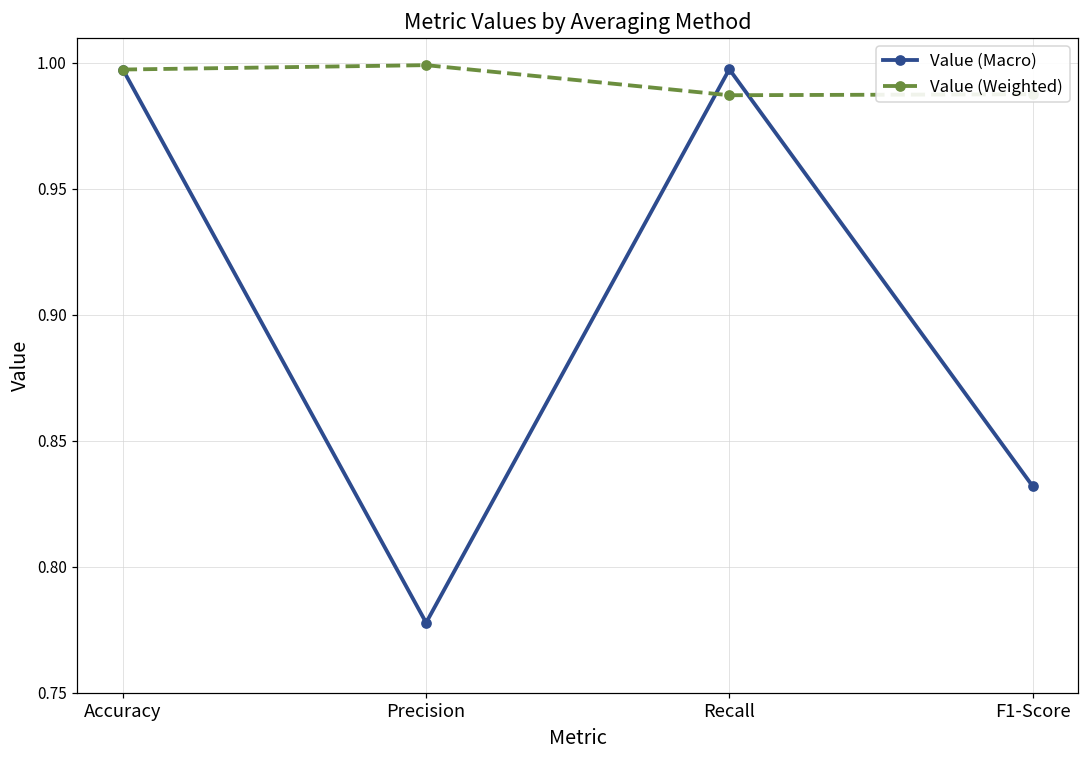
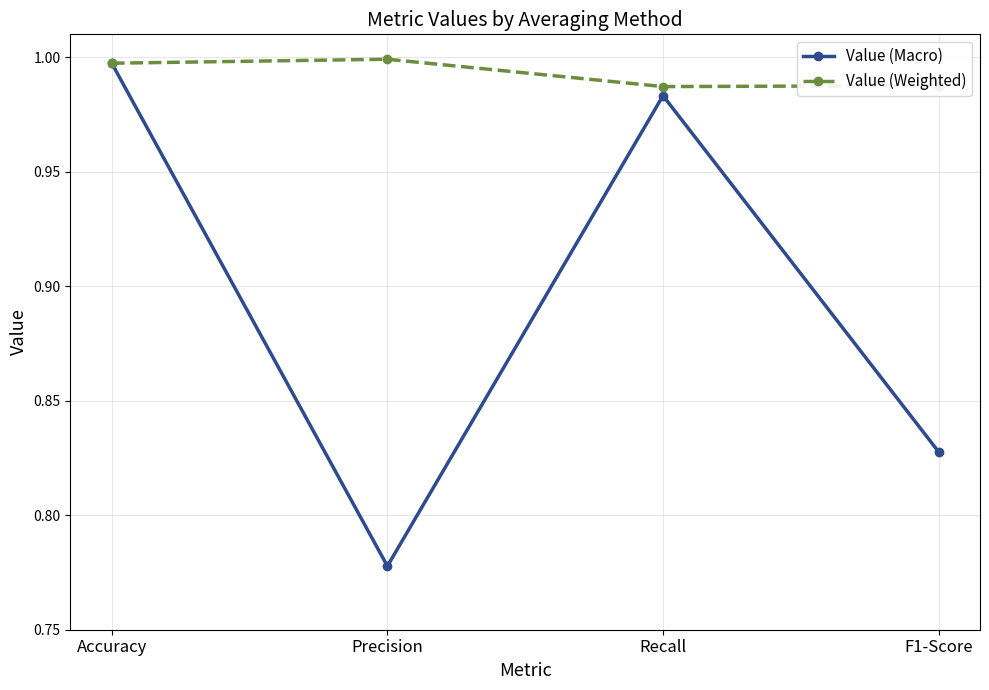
  {
    "Value (Macro)": {
      "Precision": 0.778,
-     "Recall": 0.997,
-     "F1-Score": 0.832
+     "Recall": 0.983,
+     "F1-Score": 0.828
    },
    "Value (Weighted)": {
      "Precision": 0.999,
      "Recall": 0.987
    }
  }
